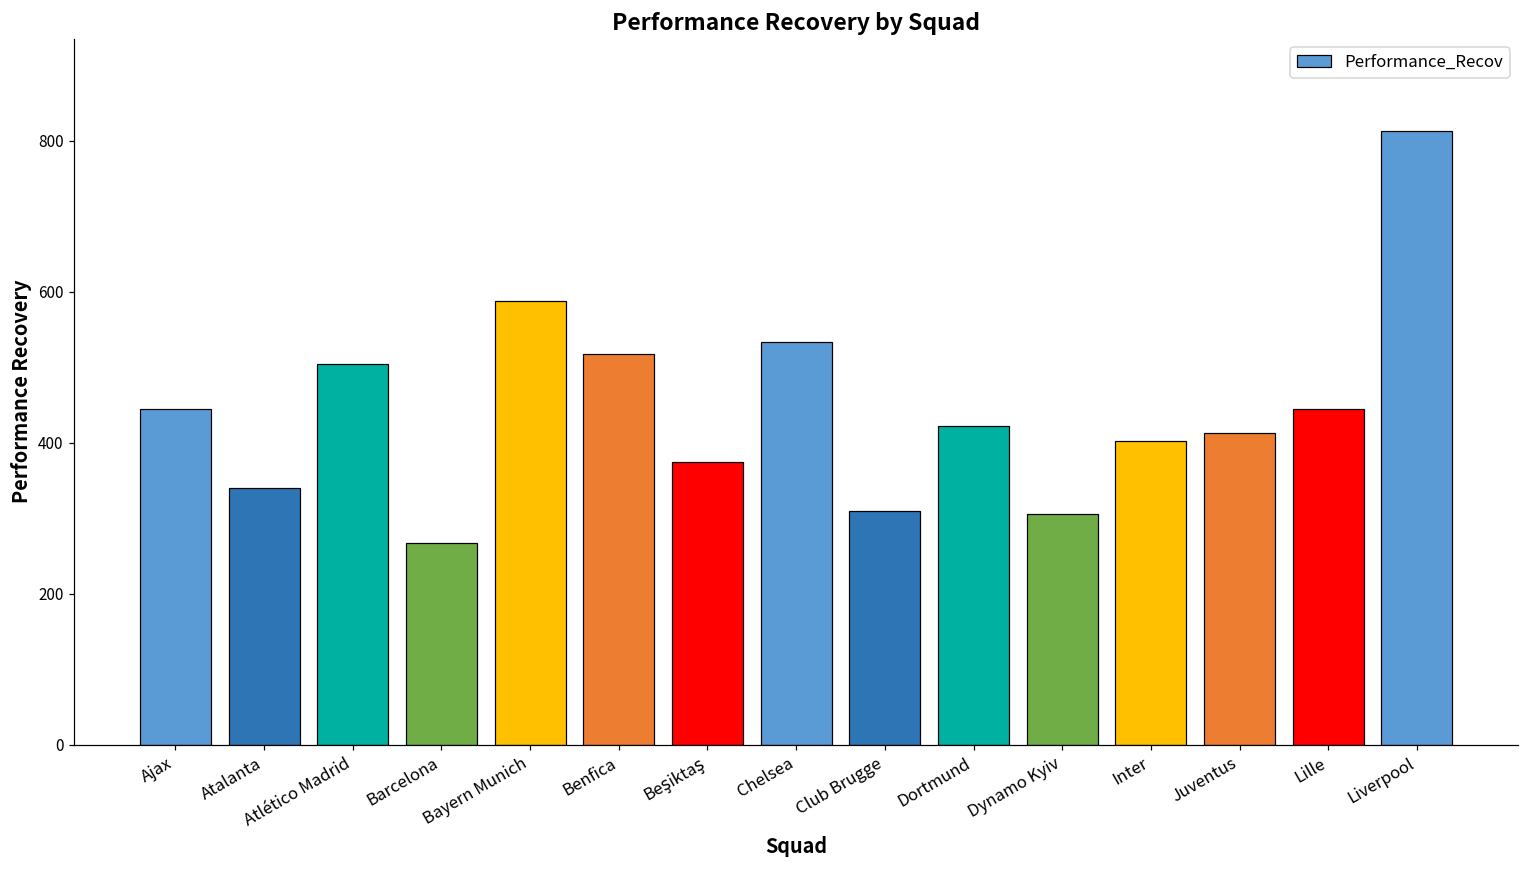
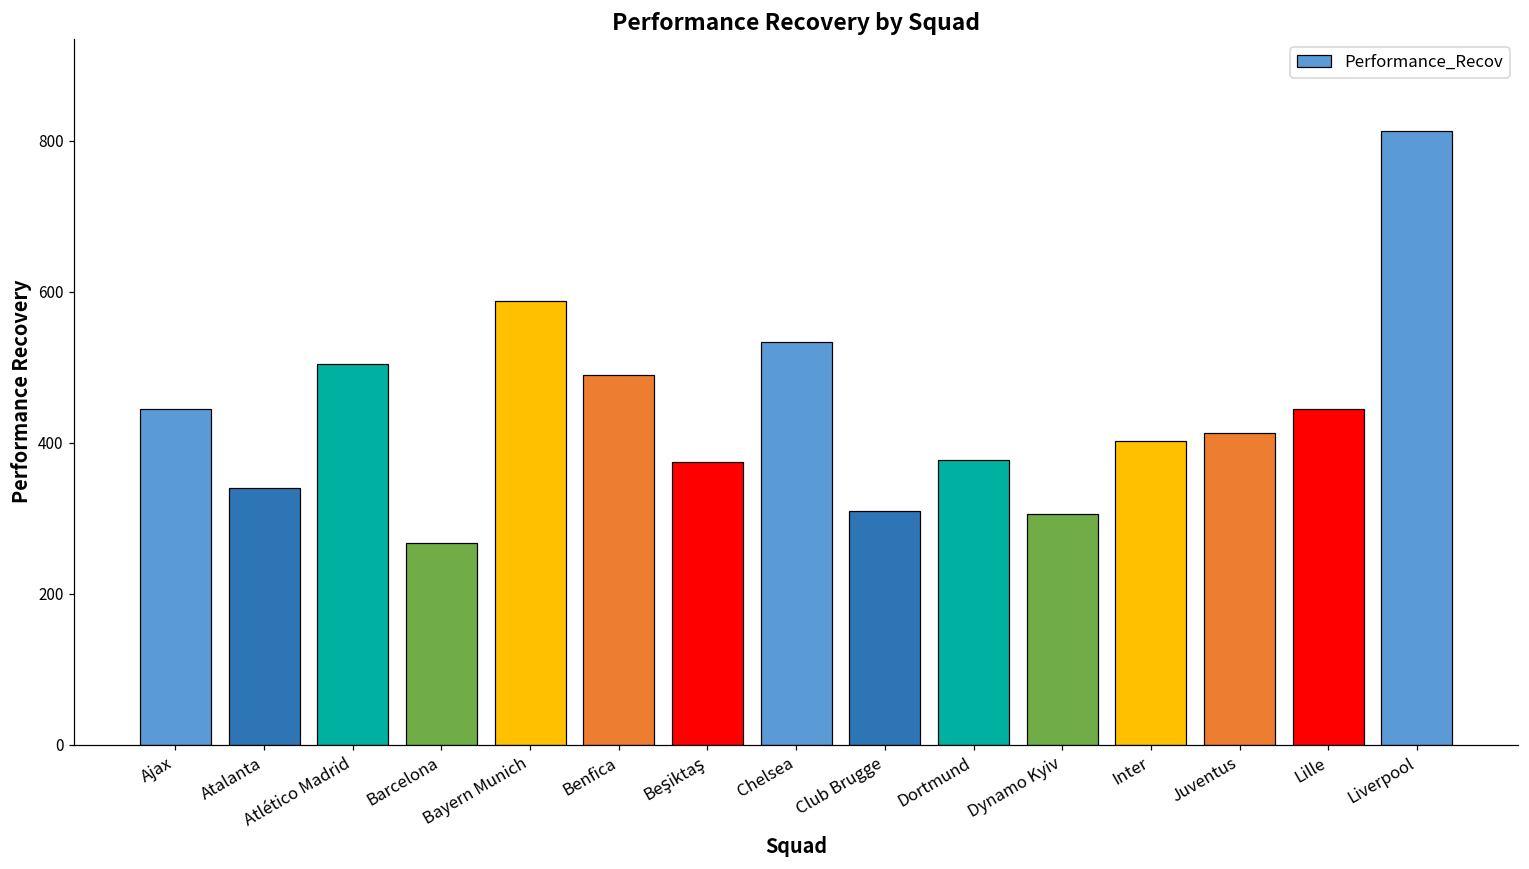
  {
    "Ajax": 450,
    "Atalanta": 340,
    "Atlético Madrid": 500,
    "Barcelona": 270,
    "Bayern Munich": 590,
-   "Benfica": 520,
+   "Benfica": 490,
    "Beşiktaş": 380,
    "Chelsea": 530,
    "Club Brugge": 310,
-   "Dortmund": 420,
+   "Dortmund": 380,
    "Dynamo Kyiv": 310,
    "Inter": 400,
    "Juventus": 410,
    "Lille": 440,
    "Liverpool": 810
  }
